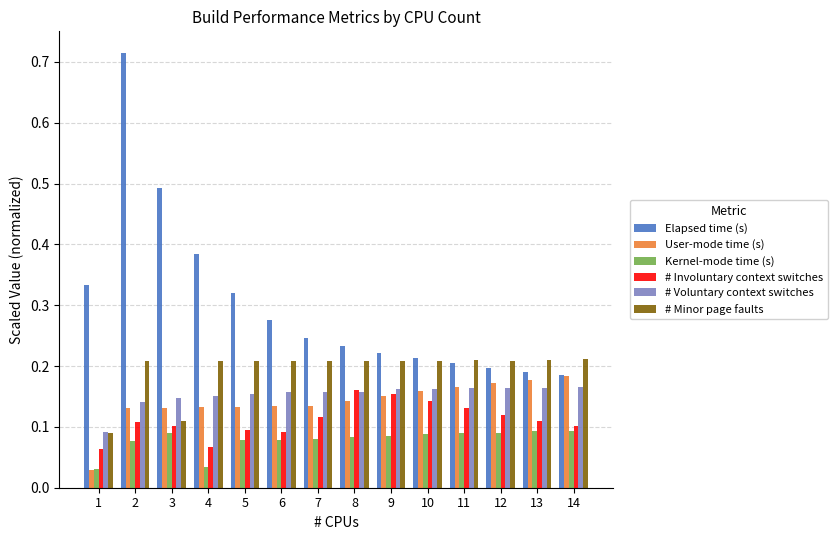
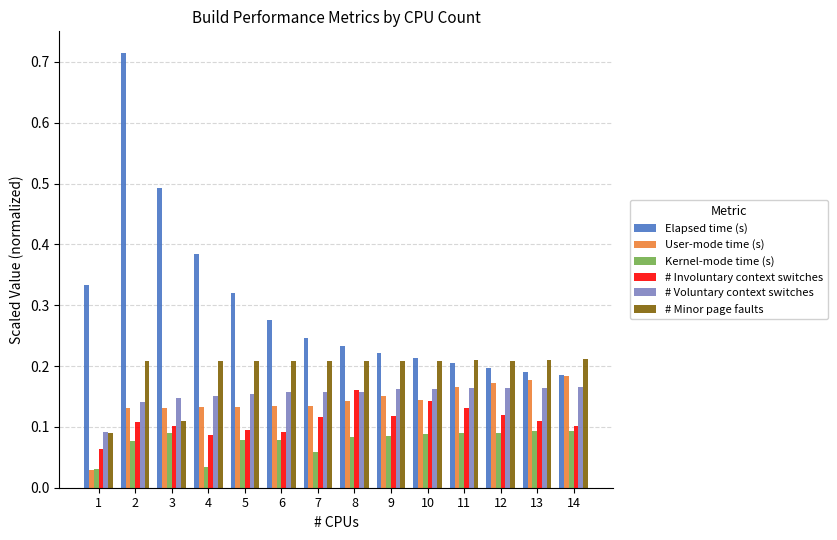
  {
    "User-mode time (s)": {
      "1": 0.03,
      "2": 0.13,
      "3": 0.13,
      "4": 0.13,
      "5": 0.13,
      "6": 0.13,
      "7": 0.13,
      "8": 0.14,
      "9": 0.15,
-     "10": 0.16,
+     "10": 0.14,
      "11": 0.17,
      "12": 0.17,
      "13": 0.18,
      "14": 0.18
    },
    "Kernel-mode time (s)": {
      "1": 0.03,
      "2": 0.08,
      "3": 0.09,
      "4": 0.03,
      "5": 0.08,
      "6": 0.08,
-     "7": 0.08,
+     "7": 0.06,
      "8": 0.08,
      "9": 0.08,
      "10": 0.09,
      "11": 0.09,
      "12": 0.09,
      "13": 0.09,
      "14": 0.09
    },
    "# Involuntary context switches": {
      "1": 0.06,
      "2": 0.11,
      "3": 0.10,
-     "4": 0.07,
+     "4": 0.09,
      "5": 0.09,
      "6": 0.09,
      "7": 0.12,
      "8": 0.16,
-     "9": 0.15,
+     "9": 0.12,
      "10": 0.14,
      "11": 0.13,
      "12": 0.12,
      "13": 0.11,
      "14": 0.10
    },
    "# Minor page faults": {
      "1": 0.09,
      "2": 0.21,
      "3": 0.11,
      "4": 0.21,
      "5": 0.21,
      "6": 0.21,
      "7": 0.21,
      "8": 0.21,
      "9": 0.21,
      "10": 0.21,
      "11": 0.21,
      "12": 0.21,
      "13": 0.21,
      "14": 0.21
    }
  }
